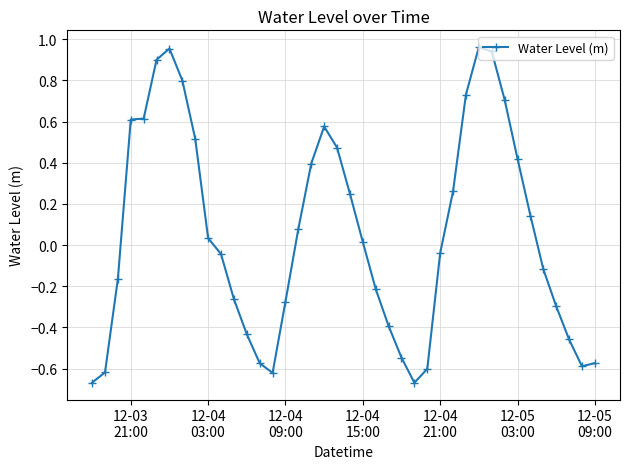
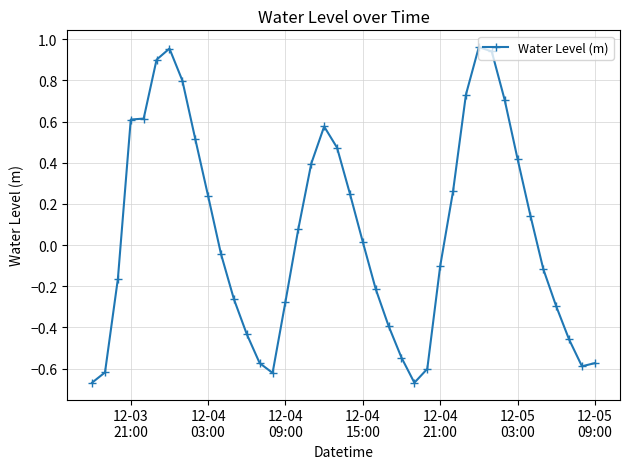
  {
    "12-03 21:00": 0.61,
-   "12-04 03:00": 0.03,
+   "12-04 03:00": 0.24,
    "12-04 09:00": -0.27,
    "12-04 15:00": 0.01,
-   "12-04 21:00": -0.04,
+   "12-04 21:00": -0.10,
    "12-05 03:00": 0.42,
    "12-05 09:00": -0.57
  }
